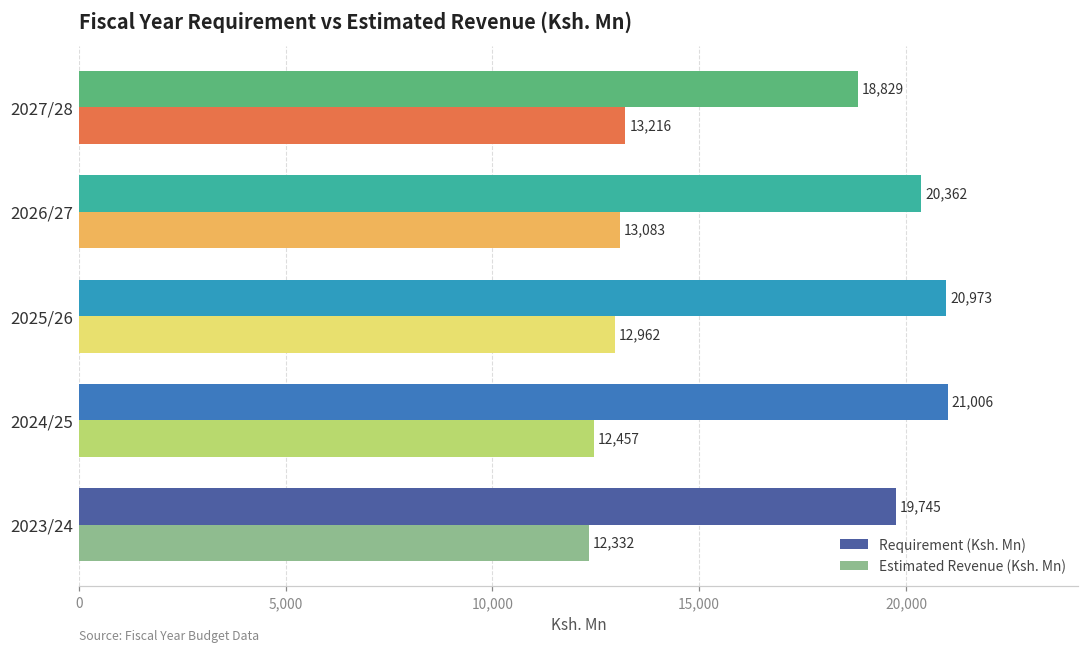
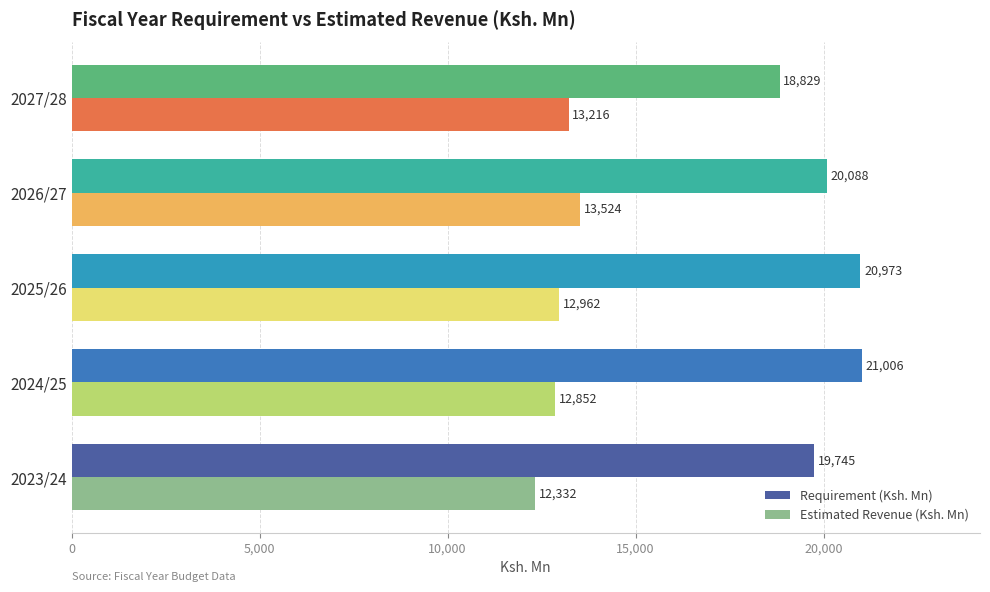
  {
    "Requirement (Ksh. Mn)": {
      "2027/28": "18,829",
-     "2026/27": "20,362",
+     "2026/27": "20,088",
      "2025/26": "20,973",
      "2024/25": "21,006",
      "2023/24": "19,745"
    },
    "Estimated Revenue (Ksh. Mn)": {
      "2027/28": "13,216",
-     "2026/27": "13,083",
+     "2026/27": "13,524",
      "2025/26": "12,962",
-     "2024/25": "12,457",
+     "2024/25": "12,852",
      "2023/24": "12,332"
    }
  }
